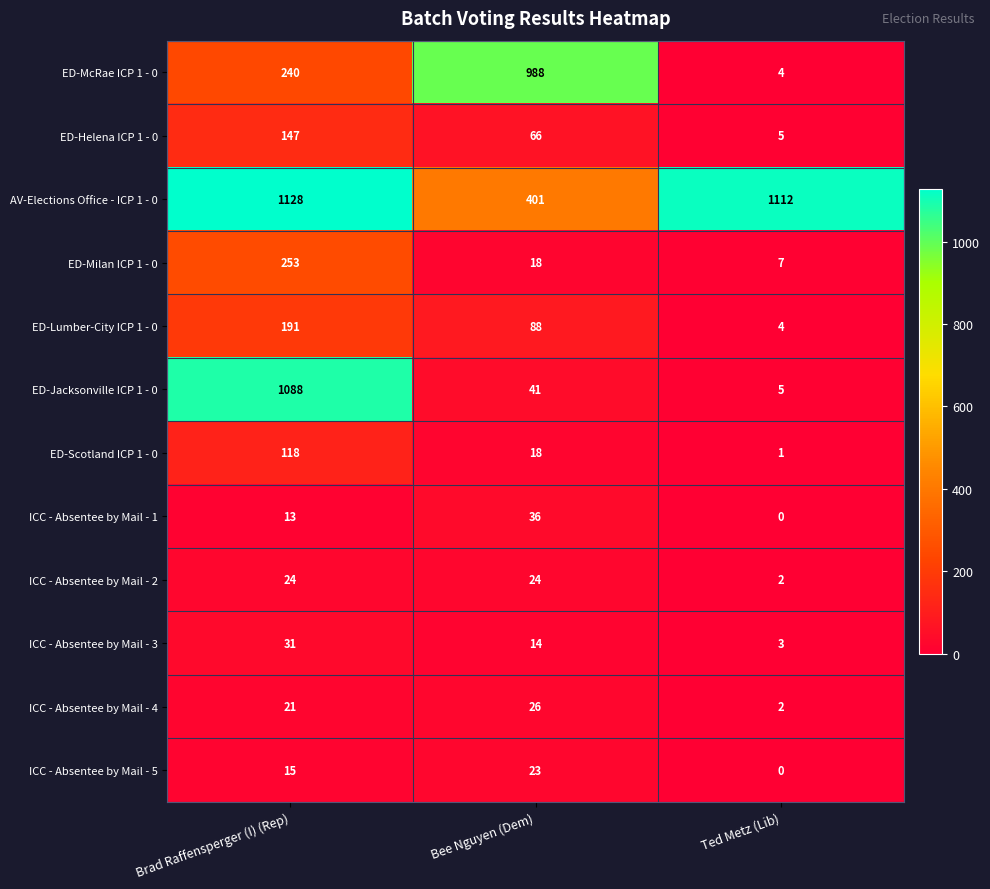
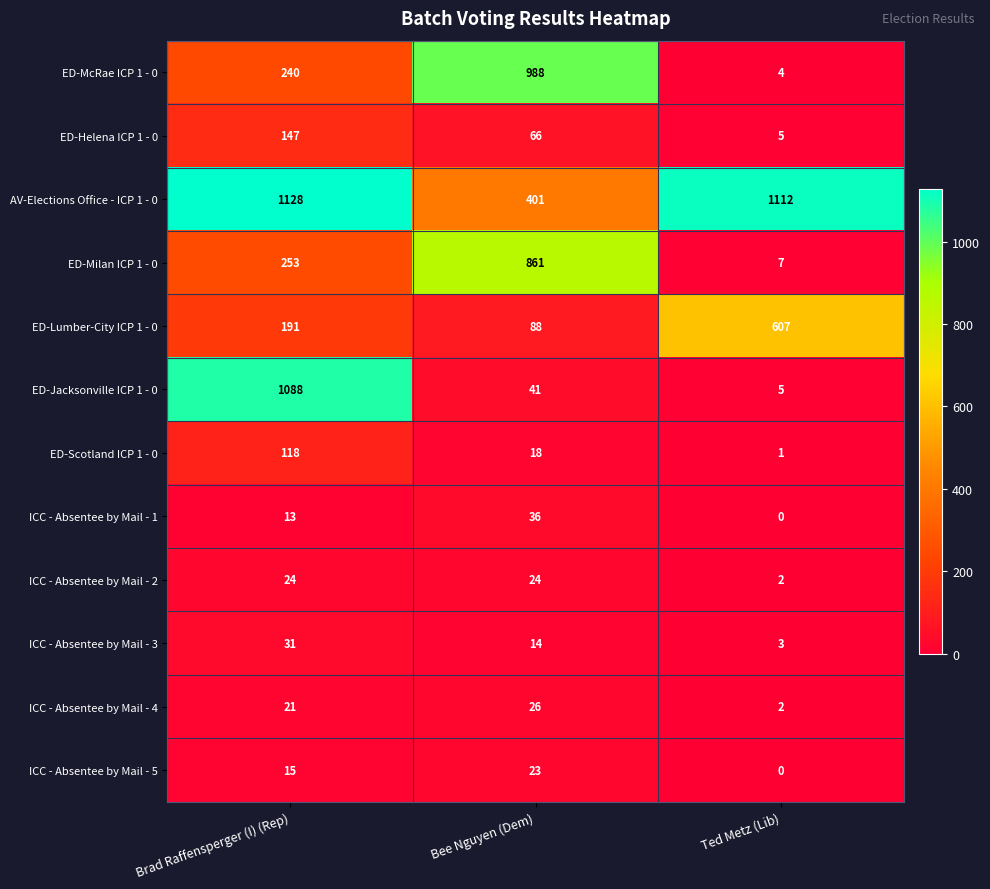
  {
    "ED-McRae ICP 1 - 0": {
      "Brad Raffensperger (I) (Rep)": 240,
      "Bee Nguyen (Dem)": 988,
      "Ted Metz (Lib)": 4
    },
    "ED-Helena ICP 1 - 0": {
      "Brad Raffensperger (I) (Rep)": 147,
      "Bee Nguyen (Dem)": 66,
      "Ted Metz (Lib)": 5
    },
    "AV-Elections Office - ICP 1 - 0": {
      "Brad Raffensperger (I) (Rep)": 1128,
      "Bee Nguyen (Dem)": 401,
      "Ted Metz (Lib)": 1112
    },
    "ED-Milan ICP 1 - 0": {
      "Brad Raffensperger (I) (Rep)": 253,
-     "Bee Nguyen (Dem)": 18,
+     "Bee Nguyen (Dem)": 861,
      "Ted Metz (Lib)": 7
    },
    "ED-Lumber-City ICP 1 - 0": {
      "Brad Raffensperger (I) (Rep)": 191,
      "Bee Nguyen (Dem)": 88,
-     "Ted Metz (Lib)": 4
+     "Ted Metz (Lib)": 607
    },
    "ED-Jacksonville ICP 1 - 0": {
      "Brad Raffensperger (I) (Rep)": 1088,
      "Bee Nguyen (Dem)": 41,
      "Ted Metz (Lib)": 5
    },
    "ED-Scotland ICP 1 - 0": {
      "Brad Raffensperger (I) (Rep)": 118,
      "Bee Nguyen (Dem)": 18,
      "Ted Metz (Lib)": 1
    },
    "ICC - Absentee by Mail - 1": {
      "Brad Raffensperger (I) (Rep)": 13,
      "Bee Nguyen (Dem)": 36,
      "Ted Metz (Lib)": 0
    },
    "ICC - Absentee by Mail - 2": {
      "Brad Raffensperger (I) (Rep)": 24,
      "Bee Nguyen (Dem)": 24,
      "Ted Metz (Lib)": 2
    },
    "ICC - Absentee by Mail - 3": {
      "Brad Raffensperger (I) (Rep)": 31,
      "Bee Nguyen (Dem)": 14,
      "Ted Metz (Lib)": 3
    },
    "ICC - Absentee by Mail - 4": {
      "Brad Raffensperger (I) (Rep)": 21,
      "Bee Nguyen (Dem)": 26,
      "Ted Metz (Lib)": 2
    },
    "ICC - Absentee by Mail - 5": {
      "Brad Raffensperger (I) (Rep)": 15,
      "Bee Nguyen (Dem)": 23,
      "Ted Metz (Lib)": 0
    }
  }
